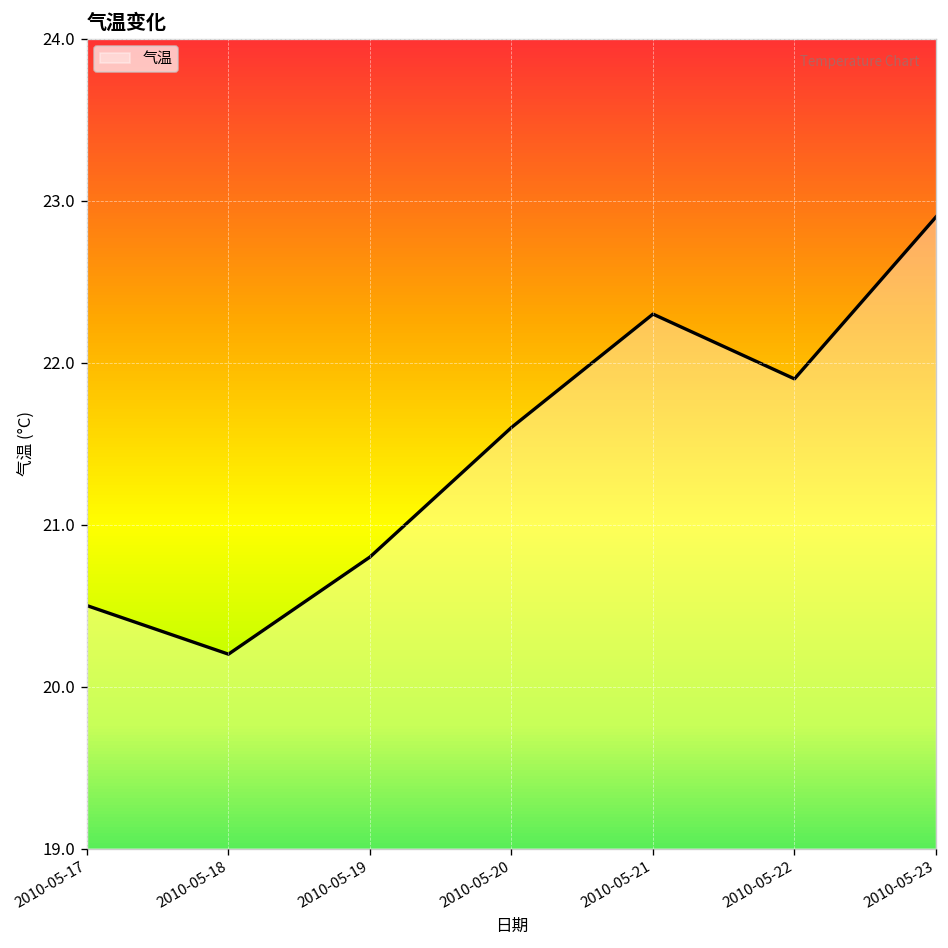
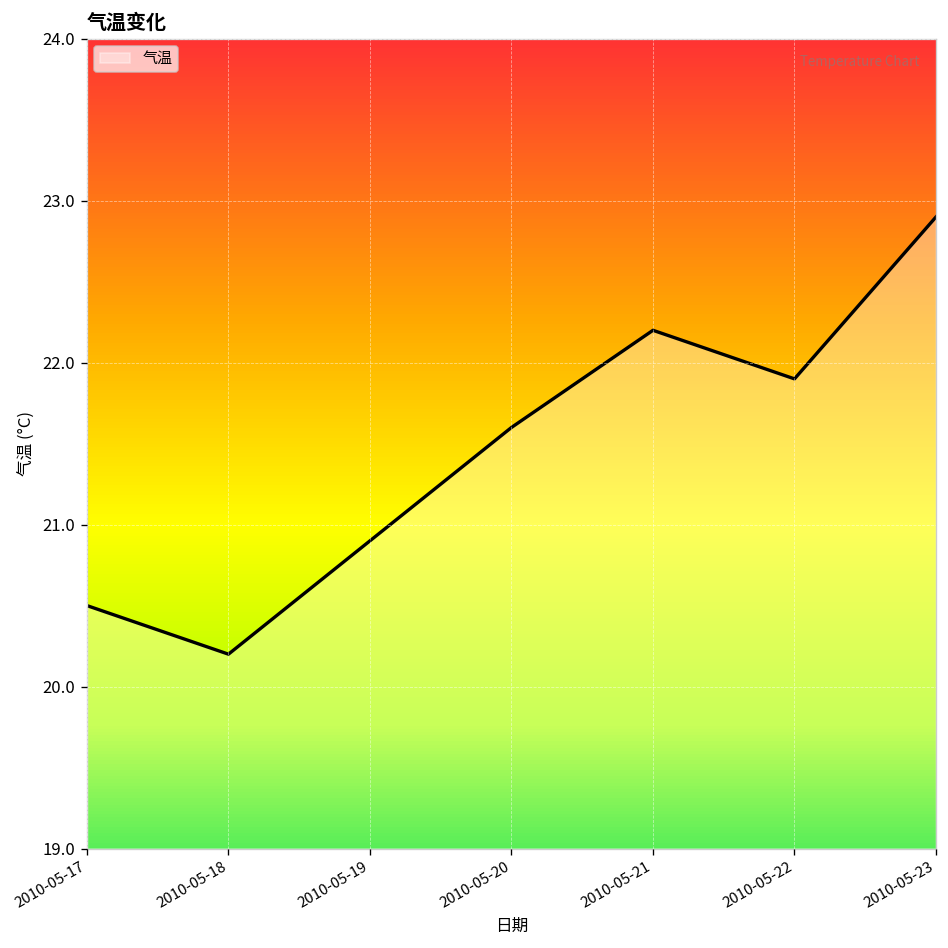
  {
    "2010-05-17": 20.5,
    "2010-05-18": 20.2,
-   "2010-05-19": 20.8,
+   "2010-05-19": 20.9,
    "2010-05-20": 21.6,
-   "2010-05-21": 22.3,
+   "2010-05-21": 22.2,
    "2010-05-22": 21.9,
    "2010-05-23": 22.9
  }
